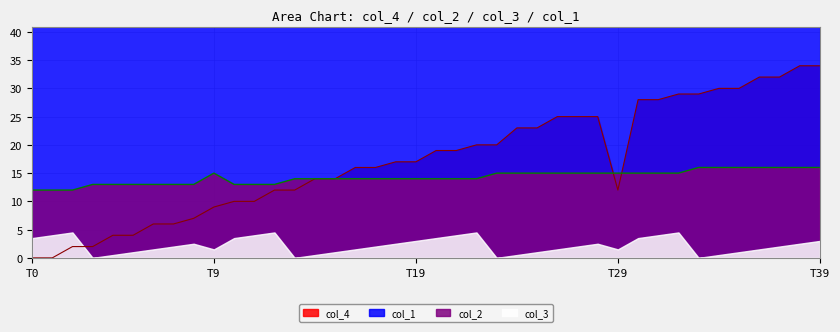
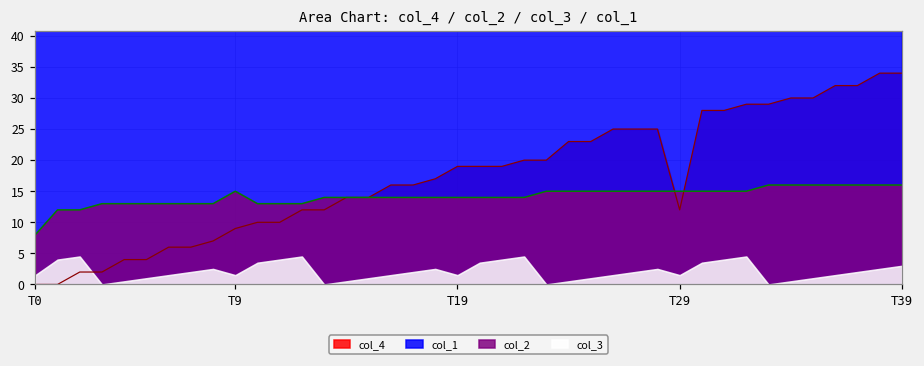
  {
    "col_4": {
      "T0": 0,
      "T9": 9,
-     "T19": 17,
+     "T19": 19,
      "T29": 12,
      "T39": 34
    },
    "col_2": {
-     "T0": 12,
+     "T0": 8,
      "T9": 15,
      "T19": 14,
      "T29": 15,
      "T39": 16
    },
    "col_3": {
-     "T0": 4,
+     "T0": 2,
      "T9": 2,
-     "T19": 3,
+     "T19": 2,
      "T29": 2,
      "T39": 3
    }
  }
